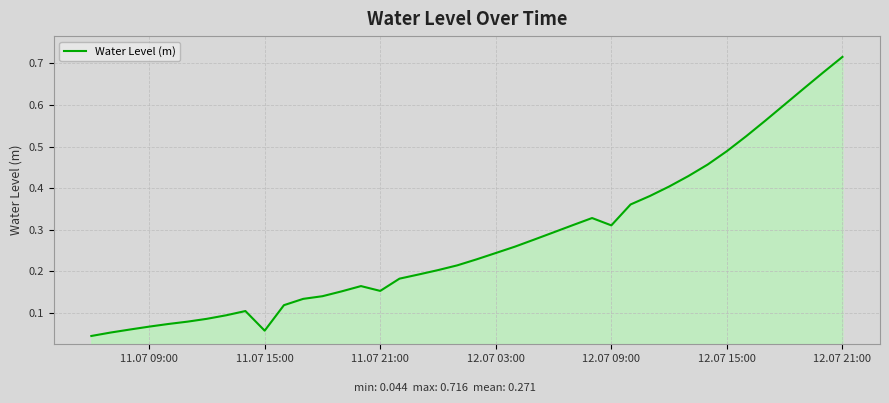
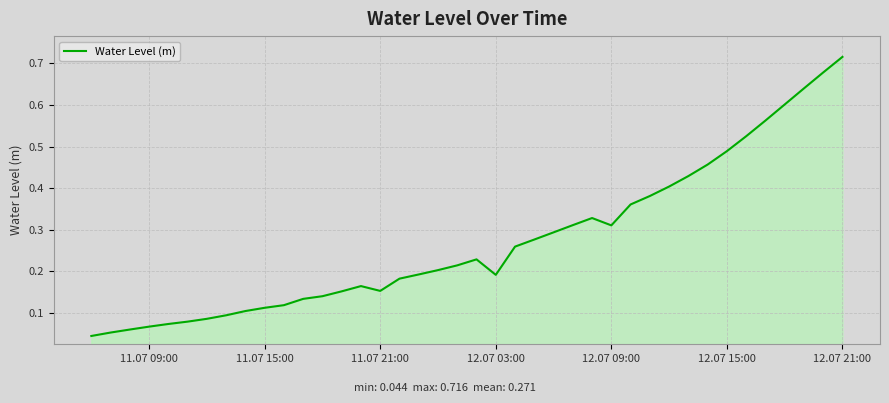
  {
    "11.07 09:00": 0.07,
-   "11.07 15:00": 0.06,
+   "11.07 15:00": 0.11,
    "11.07 21:00": 0.15,
-   "12.07 03:00": 0.24,
+   "12.07 03:00": 0.19,
    "12.07 09:00": 0.31,
    "12.07 15:00": 0.49,
    "12.07 21:00": 0.72
  }
